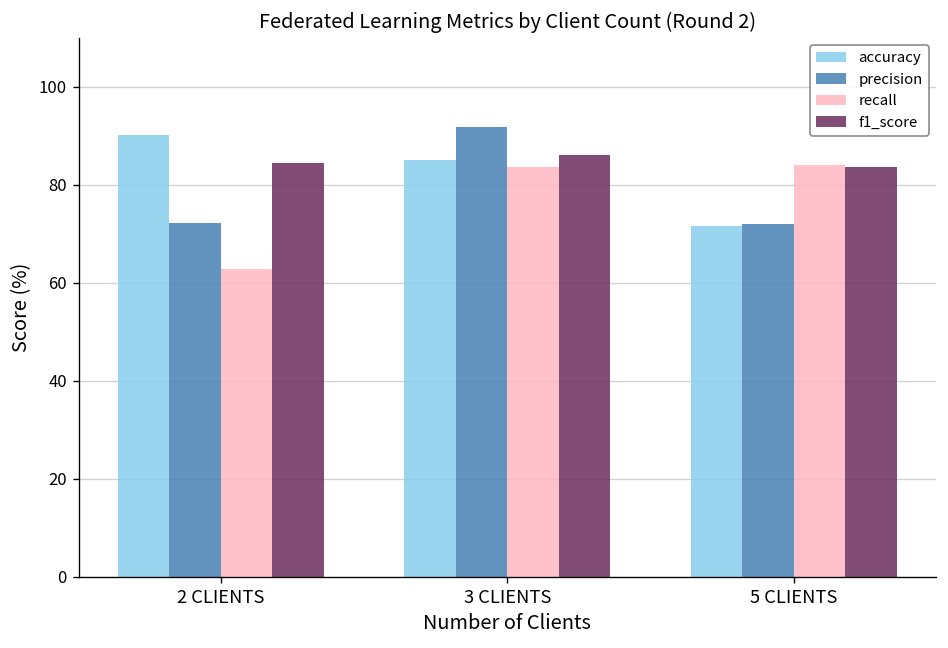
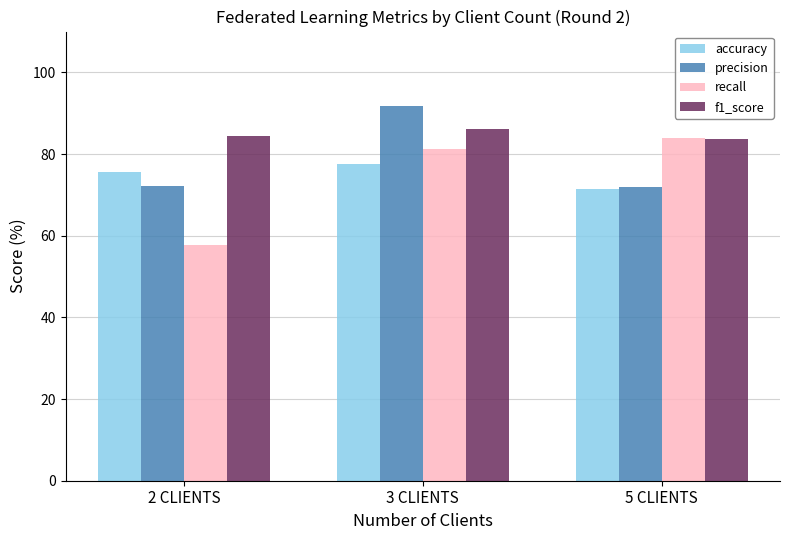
  {
    "accuracy": {
-     "2 CLIENTS": 90,
-     "3 CLIENTS": 85,
+     "2 CLIENTS": 76,
+     "3 CLIENTS": 78,
      "5 CLIENTS": 72
    },
    "precision": {
      "2 CLIENTS": 72,
      "3 CLIENTS": 92,
      "5 CLIENTS": 72
    },
    "recall": {
-     "2 CLIENTS": 63,
-     "3 CLIENTS": 84,
+     "2 CLIENTS": 58,
+     "3 CLIENTS": 81,
      "5 CLIENTS": 84
    },
    "f1_score": {
      "2 CLIENTS": 84,
      "3 CLIENTS": 86,
      "5 CLIENTS": 84
    }
  }
